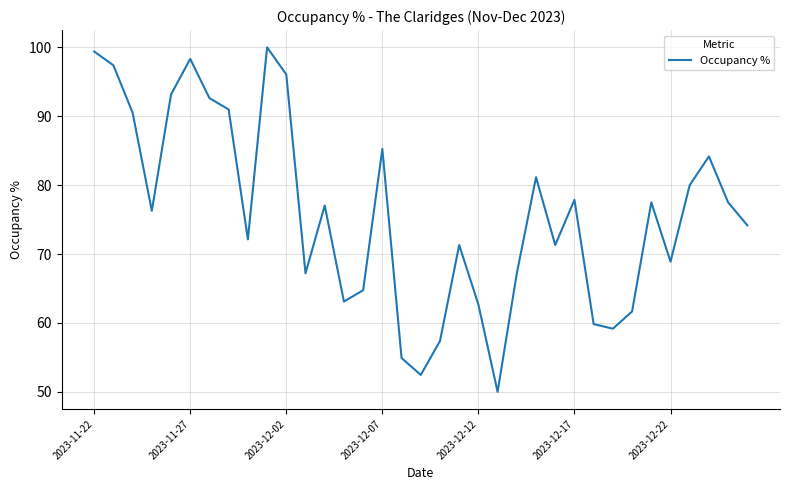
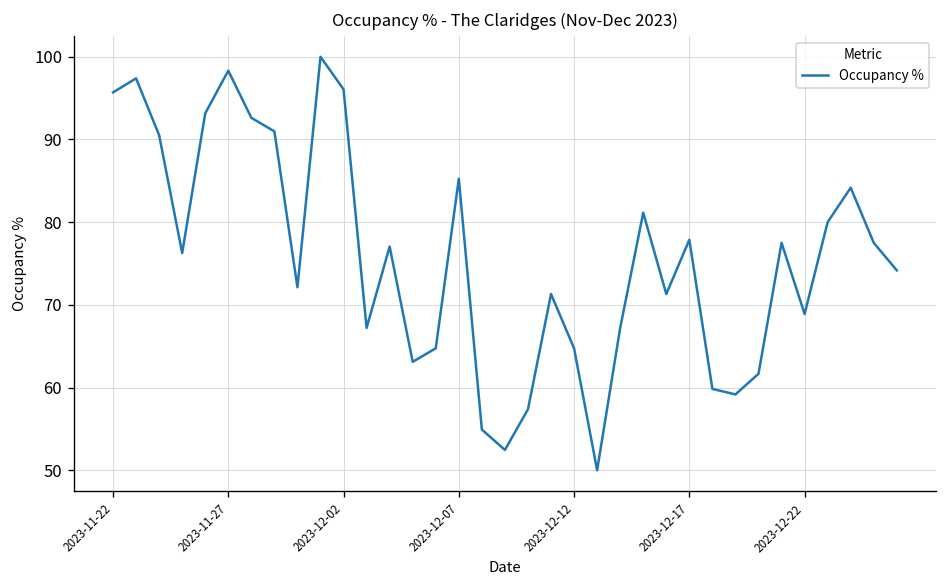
  {
-   "2023-11-22": 99,
+   "2023-11-22": 96,
    "2023-11-27": 98,
    "2023-12-02": 96,
    "2023-12-07": 85,
-   "2023-12-12": 63,
+   "2023-12-12": 65,
    "2023-12-17": 78,
    "2023-12-22": 69
  }
